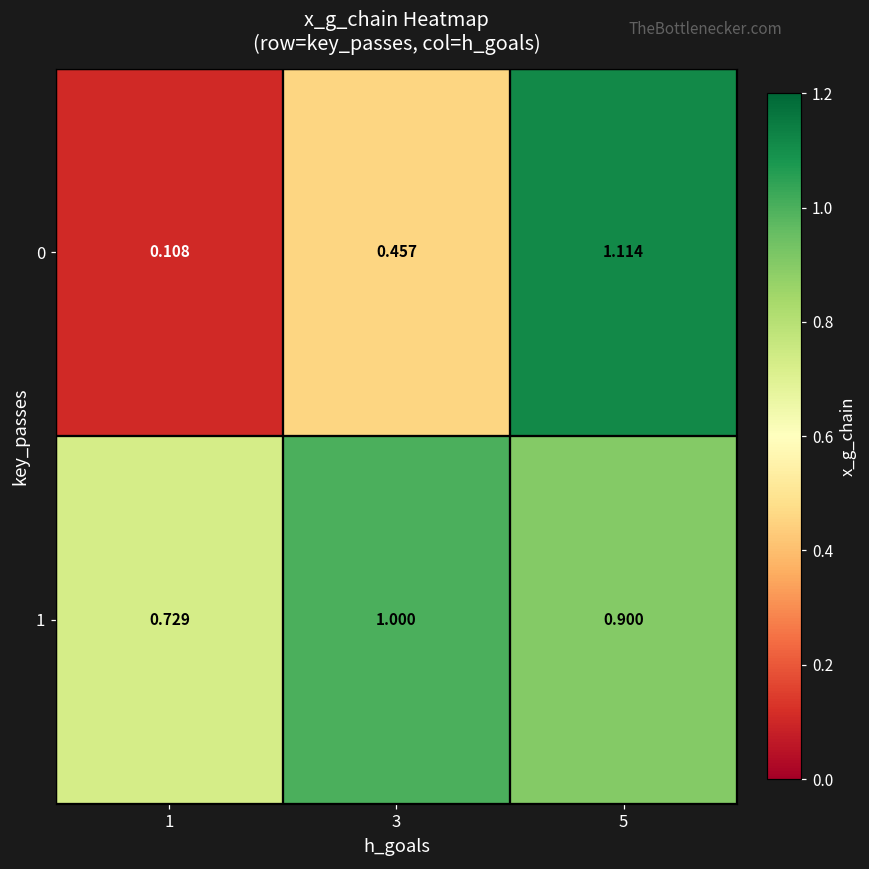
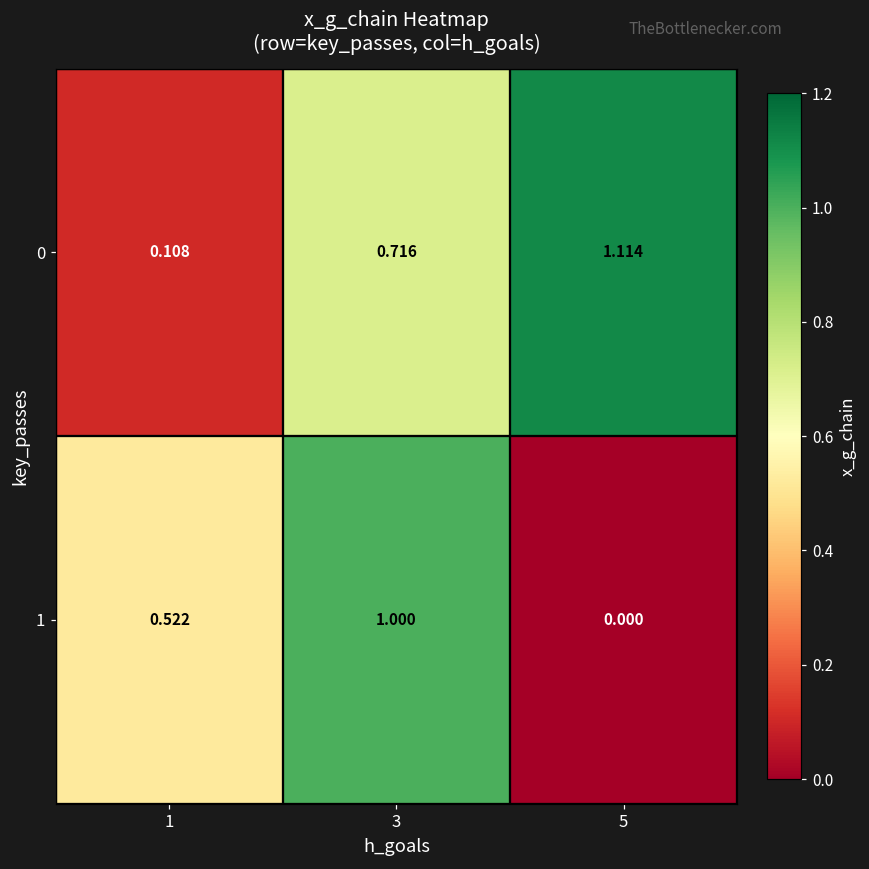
  {
    "0": {
      "1": 0.108,
-     "3": 0.457,
+     "3": 0.716,
      "5": 1.114
    },
    "1": {
-     "1": 0.729,
+     "1": 0.522,
      "3": 1.000,
-     "5": 0.900
+     "5": 0.000
    }
  }
